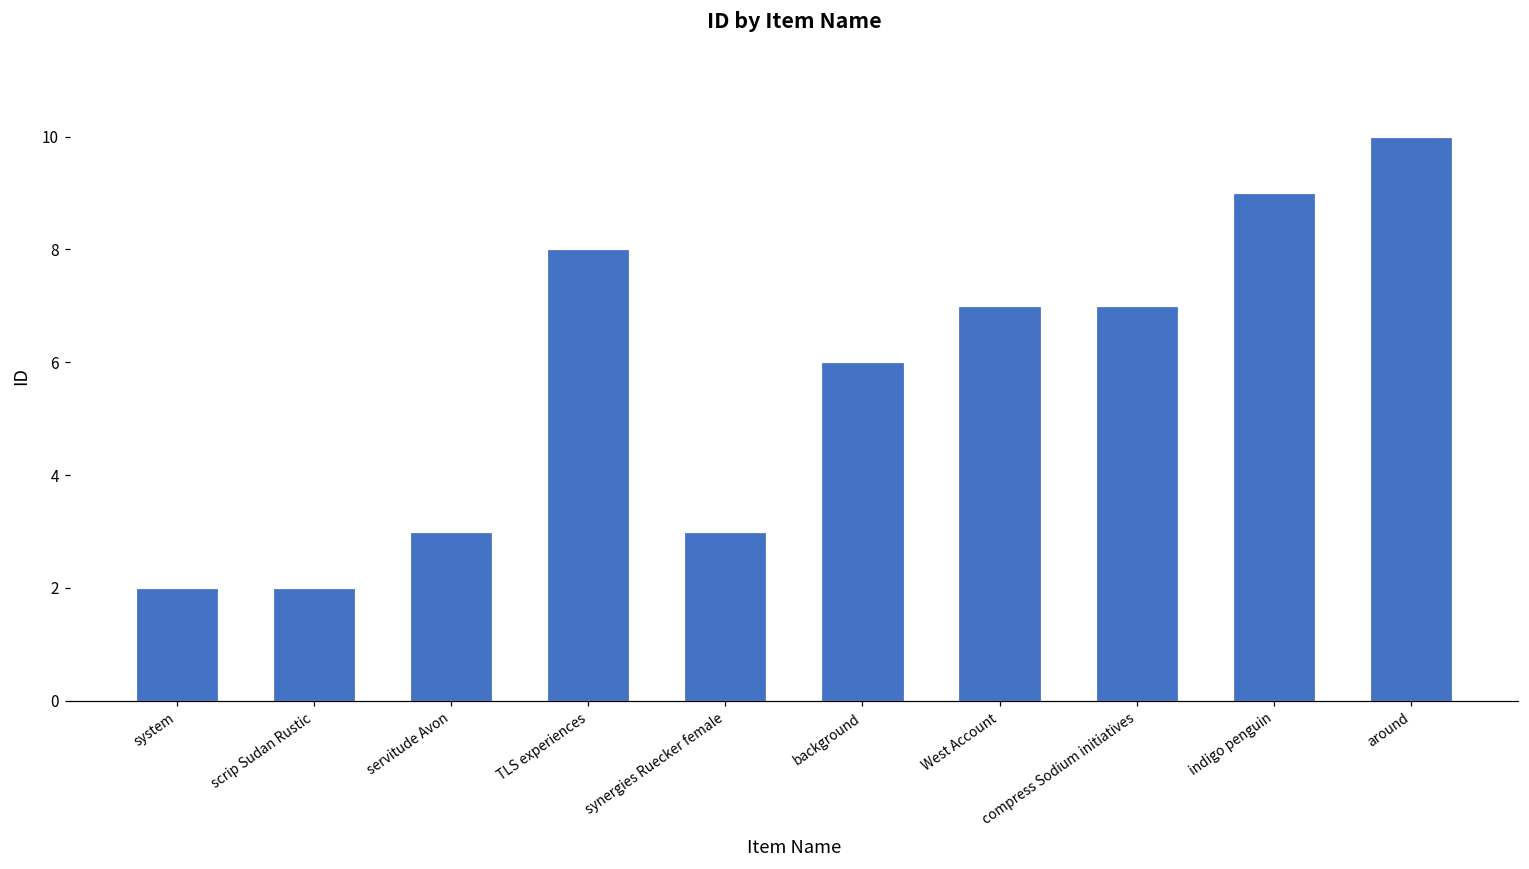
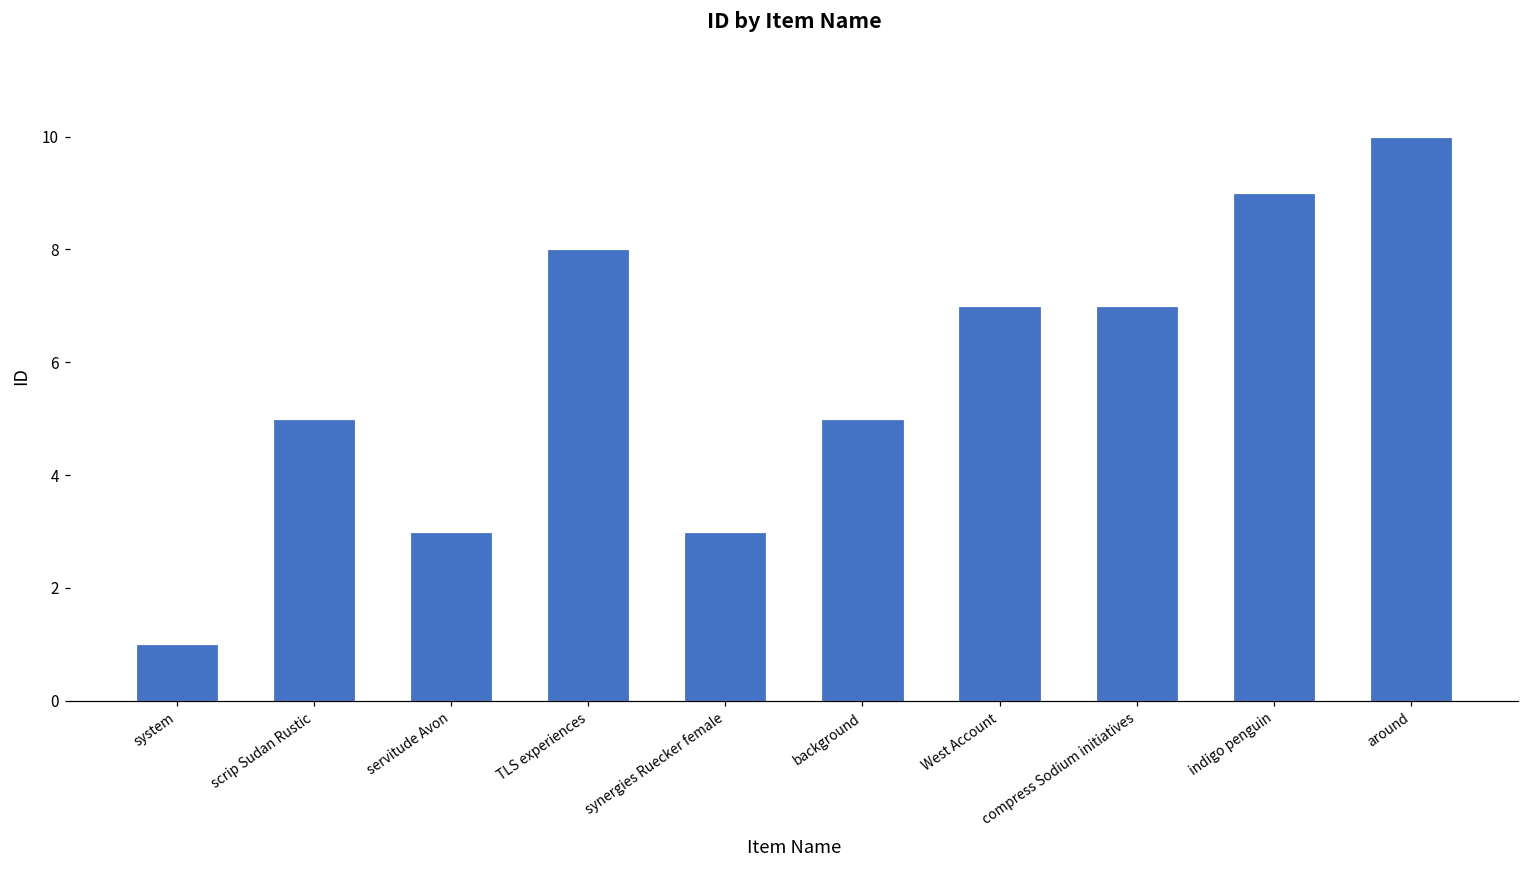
  {
-   "system": 2,
-   "scrip Sudan Rustic": 2,
+   "system": 1,
+   "scrip Sudan Rustic": 5,
    "servitude Avon": 3,
    "TLS experiences": 8,
    "synergies Ruecker female": 3,
-   "background": 6,
+   "background": 5,
    "West Account": 7,
    "compress Sodium initiatives": 7,
    "indigo penguin": 9,
    "around": 10
  }
